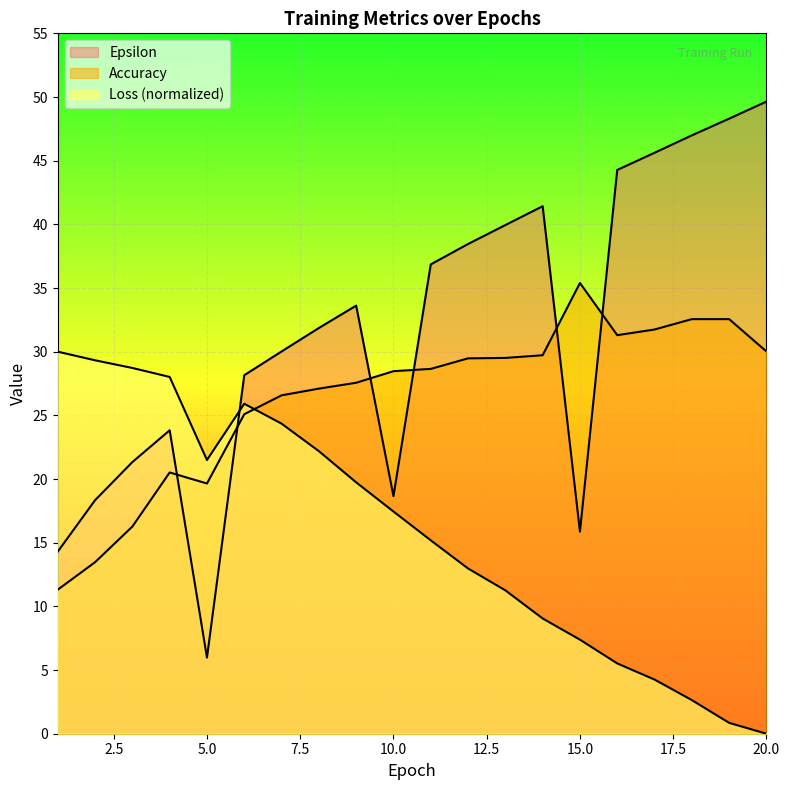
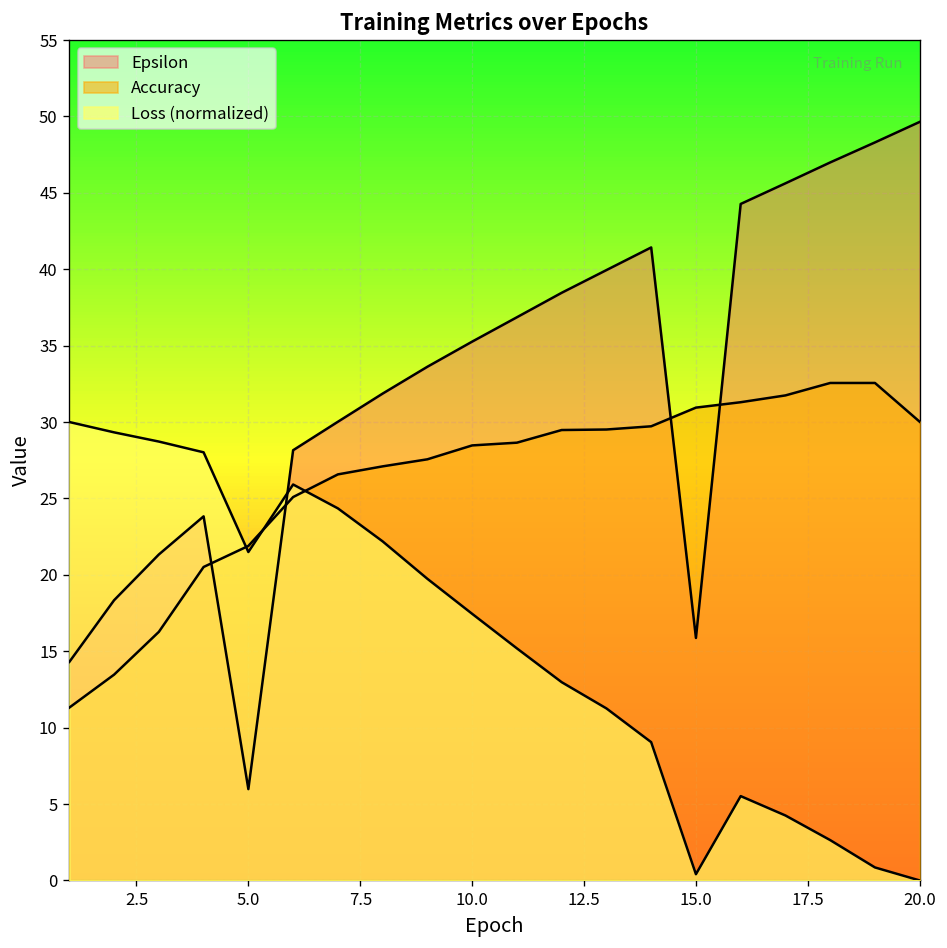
  {
    "Epsilon": {
      "5.0": 6.0,
-     "10.0": 18.7,
+     "10.0": 35.3,
      "15.0": 15.9,
      "20.0": 49.6
    },
    "Accuracy": {
-     "5.0": 19.6,
+     "5.0": 21.9,
      "10.0": 28.5,
-     "15.0": 35.4,
+     "15.0": 30.9,
      "20.0": 30.0
    },
    "Loss (normalized)": {
      "5.0": 21.5,
      "10.0": 17.4,
-     "15.0": 7.4,
+     "15.0": 0.4,
      "20.0": 0.0
    }
  }
